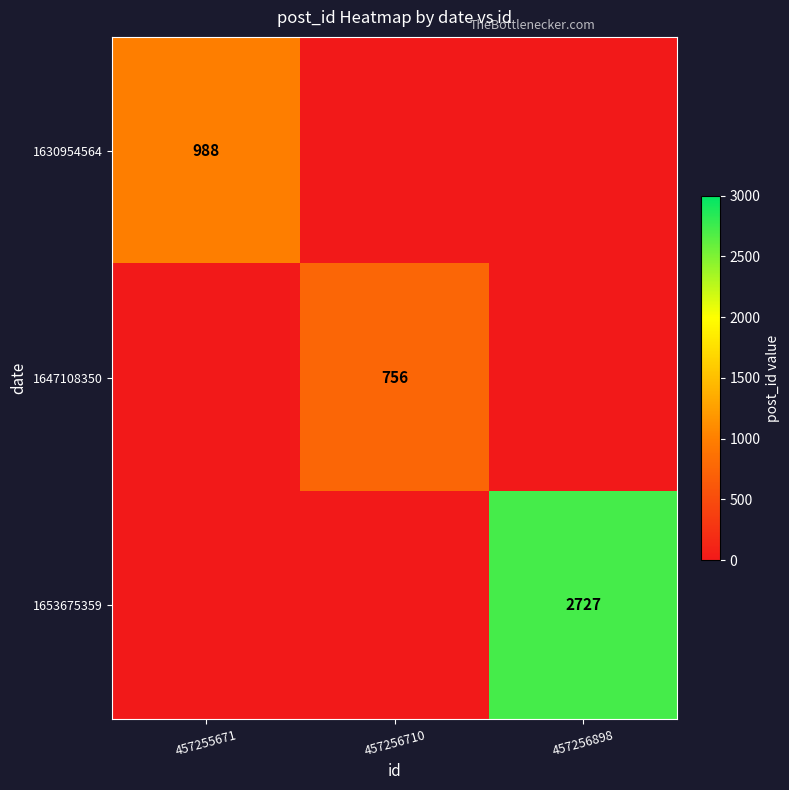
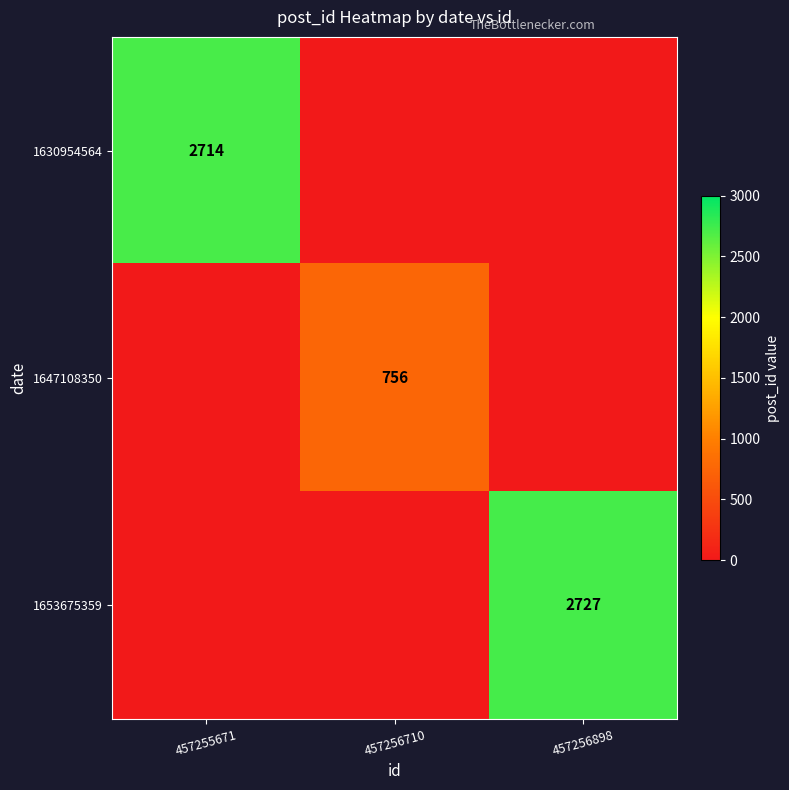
  {
    "1630954564": {
-     "457255671": 988
+     "457255671": 2714
    },
    "1647108350": {
      "457256710": 756
    },
    "1653675359": {
      "457256898": 2727
    }
  }
